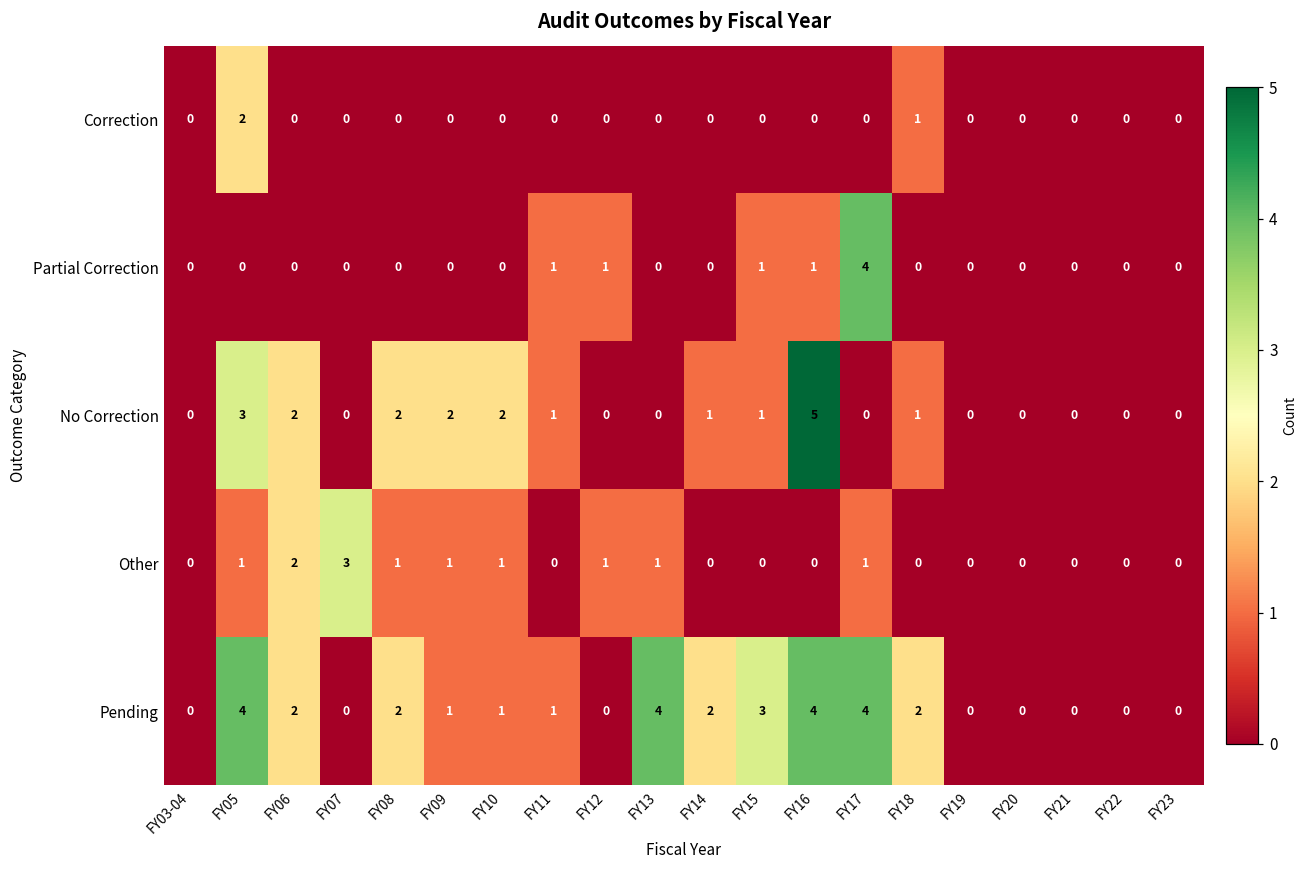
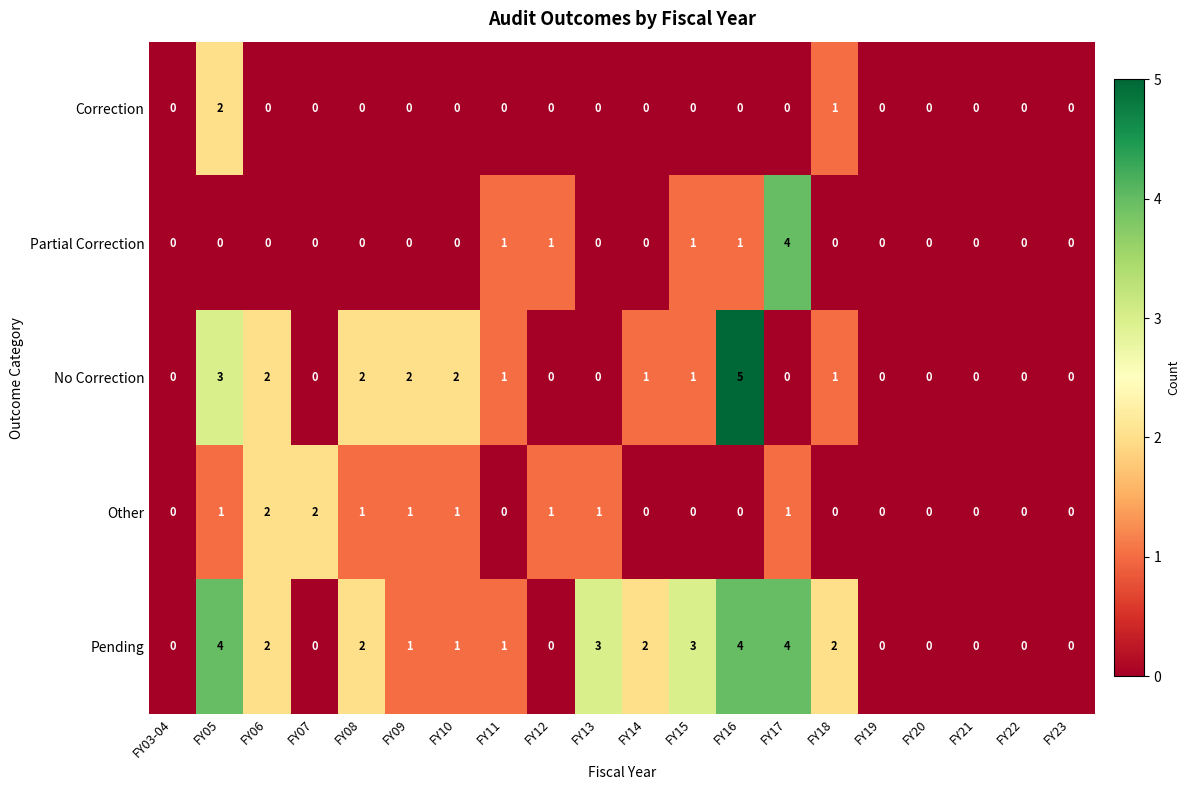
  {
    "Correction": {
      "FY03-04": 0,
      "FY05": 2,
      "FY06": 0,
      "FY07": 0,
      "FY08": 0,
      "FY09": 0,
      "FY10": 0,
      "FY11": 0,
      "FY12": 0,
      "FY13": 0,
      "FY14": 0,
      "FY15": 0,
      "FY16": 0,
      "FY17": 0,
      "FY18": 1,
      "FY19": 0,
      "FY20": 0,
      "FY21": 0,
      "FY22": 0,
      "FY23": 0
    },
    "Partial Correction": {
      "FY03-04": 0,
      "FY05": 0,
      "FY06": 0,
      "FY07": 0,
      "FY08": 0,
      "FY09": 0,
      "FY10": 0,
      "FY11": 1,
      "FY12": 1,
      "FY13": 0,
      "FY14": 0,
      "FY15": 1,
      "FY16": 1,
      "FY17": 4,
      "FY18": 0,
      "FY19": 0,
      "FY20": 0,
      "FY21": 0,
      "FY22": 0,
      "FY23": 0
    },
    "No Correction": {
      "FY03-04": 0,
      "FY05": 3,
      "FY06": 2,
      "FY07": 0,
      "FY08": 2,
      "FY09": 2,
      "FY10": 2,
      "FY11": 1,
      "FY12": 0,
      "FY13": 0,
      "FY14": 1,
      "FY15": 1,
      "FY16": 5,
      "FY17": 0,
      "FY18": 1,
      "FY19": 0,
      "FY20": 0,
      "FY21": 0,
      "FY22": 0,
      "FY23": 0
    },
    "Other": {
      "FY03-04": 0,
      "FY05": 1,
      "FY06": 2,
-     "FY07": 3,
+     "FY07": 2,
      "FY08": 1,
      "FY09": 1,
      "FY10": 1,
      "FY11": 0,
      "FY12": 1,
      "FY13": 1,
      "FY14": 0,
      "FY15": 0,
      "FY16": 0,
      "FY17": 1,
      "FY18": 0,
      "FY19": 0,
      "FY20": 0,
      "FY21": 0,
      "FY22": 0,
      "FY23": 0
    },
    "Pending": {
      "FY03-04": 0,
      "FY05": 4,
      "FY06": 2,
      "FY07": 0,
      "FY08": 2,
      "FY09": 1,
      "FY10": 1,
      "FY11": 1,
      "FY12": 0,
-     "FY13": 4,
+     "FY13": 3,
      "FY14": 2,
      "FY15": 3,
      "FY16": 4,
      "FY17": 4,
      "FY18": 2,
      "FY19": 0,
      "FY20": 0,
      "FY21": 0,
      "FY22": 0,
      "FY23": 0
    }
  }
